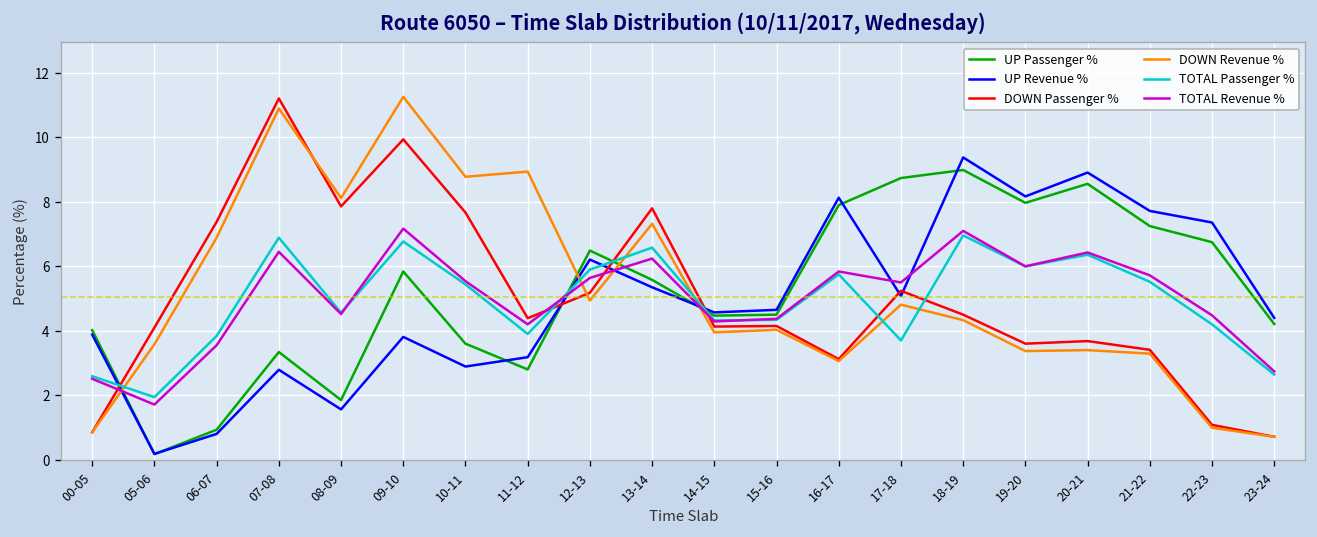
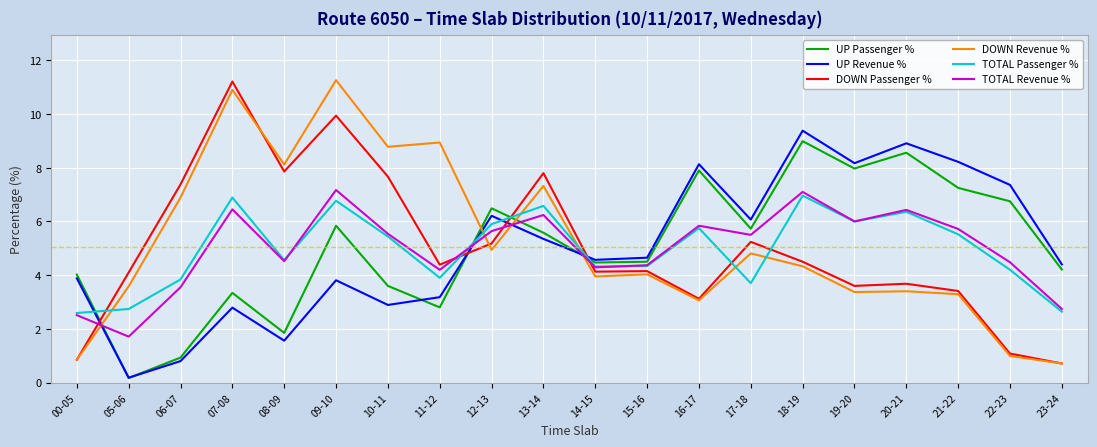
  {
    "UP Passenger %": {
      "00-05": 4.0,
      "06-07": 0.9,
      "07-08": 3.3,
      "08-09": 1.9,
      "09-10": 5.8,
      "10-11": 3.6,
      "11-12": 2.8,
      "12-13": 6.5,
      "13-14": 5.6,
      "14-15": 4.5,
      "15-16": 4.5,
      "16-17": 7.9,
-     "17-18": 8.7,
+     "17-18": 5.7,
      "18-19": 9.0,
      "19-20": 8.0,
      "20-21": 8.6,
      "21-22": 7.3,
      "22-23": 6.8,
      "23-24": 4.2
    },
    "UP Revenue %": {
      "00-05": 3.9,
      "06-07": 0.8,
      "07-08": 2.8,
      "08-09": 1.6,
      "09-10": 3.8,
      "10-11": 2.9,
      "11-12": 3.2,
      "12-13": 6.2,
      "13-14": 5.4,
      "14-15": 4.6,
      "15-16": 4.7,
      "16-17": 8.1,
-     "17-18": 5.1,
+     "17-18": 6.1,
      "18-19": 9.4,
      "19-20": 8.2,
      "20-21": 8.9,
-     "21-22": 7.7,
+     "21-22": 8.2,
      "22-23": 7.4,
      "23-24": 4.4
    },
    "DOWN Passenger %": {
      "05-06": 4.1,
      "06-07": 7.4,
      "07-08": 11.2,
      "08-09": 7.9,
      "09-10": 9.9,
      "10-11": 7.7,
      "11-12": 4.4,
      "12-13": 5.2,
      "13-14": 7.8,
      "14-15": 4.1,
      "15-16": 4.2,
      "17-18": 5.2,
      "18-19": 4.5,
      "19-20": 3.6,
      "20-21": 3.7,
      "21-22": 3.4
    },
    "DOWN Revenue %": {
      "05-06": 3.6,
      "06-07": 6.9,
      "07-08": 10.9,
      "08-09": 8.1,
      "09-10": 11.3,
      "10-11": 8.8,
      "11-12": 8.9,
      "12-13": 4.9,
      "13-14": 7.3,
      "14-15": 4.0,
      "15-16": 4.0,
      "17-18": 4.8,
      "18-19": 4.3,
      "19-20": 3.4,
      "20-21": 3.4,
      "21-22": 3.3
    },
    "TOTAL Passenger %": {
-     "05-06": 1.9,
+     "05-06": 2.7,
      "06-07": 3.8,
      "07-08": 6.9,
      "09-10": 6.8,
      "10-11": 5.4,
      "11-12": 3.9,
      "12-13": 5.9,
      "13-14": 6.6,
      "17-18": 3.7,
      "18-19": 7.0,
      "21-22": 5.5,
      "22-23": 4.2,
      "23-24": 2.6
    },
    "TOTAL Revenue %": {
      "05-06": 1.7,
      "06-07": 3.6,
      "07-08": 6.5,
      "09-10": 7.2,
      "10-11": 5.5,
      "11-12": 4.2,
      "12-13": 5.6,
      "13-14": 6.2,
      "17-18": 5.5,
      "18-19": 7.1,
      "21-22": 5.7,
      "22-23": 4.5,
      "23-24": 2.7
    }
  }
